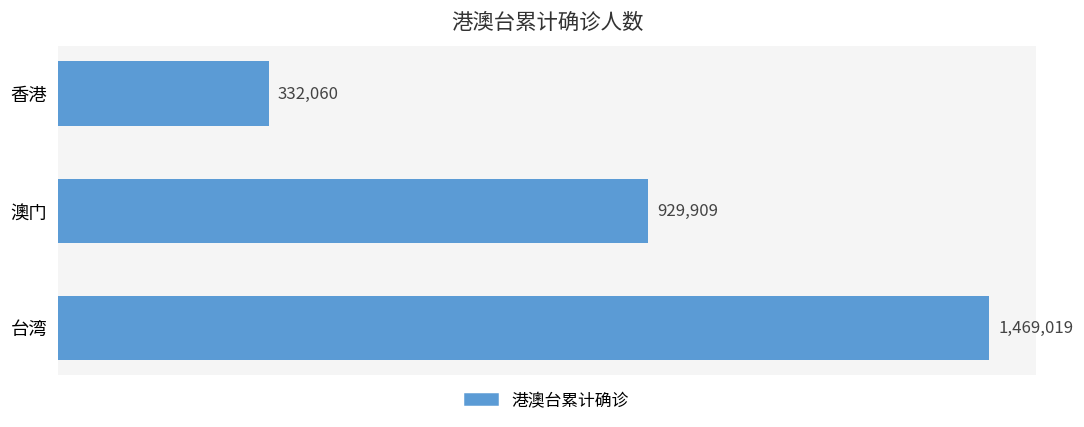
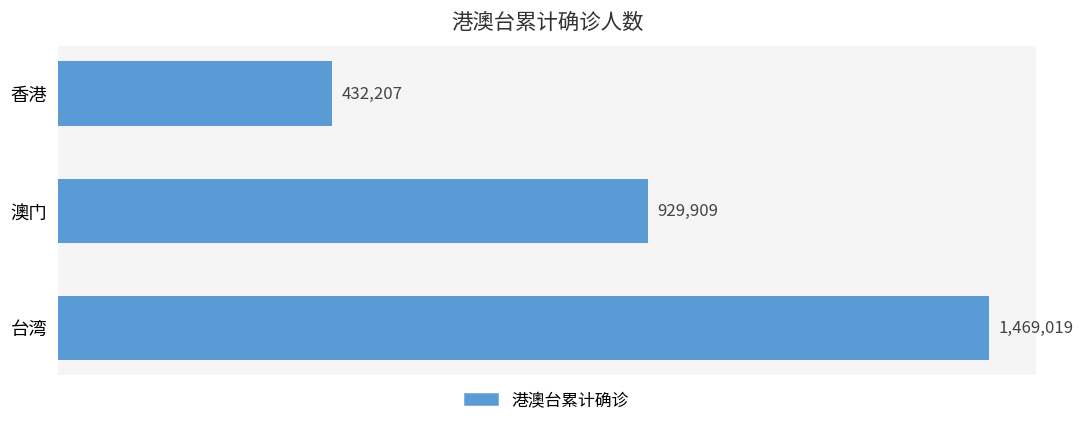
  {
-   "香港": "332,060",
+   "香港": "432,207",
    "澳门": "929,909",
    "台湾": "1,469,019"
  }
